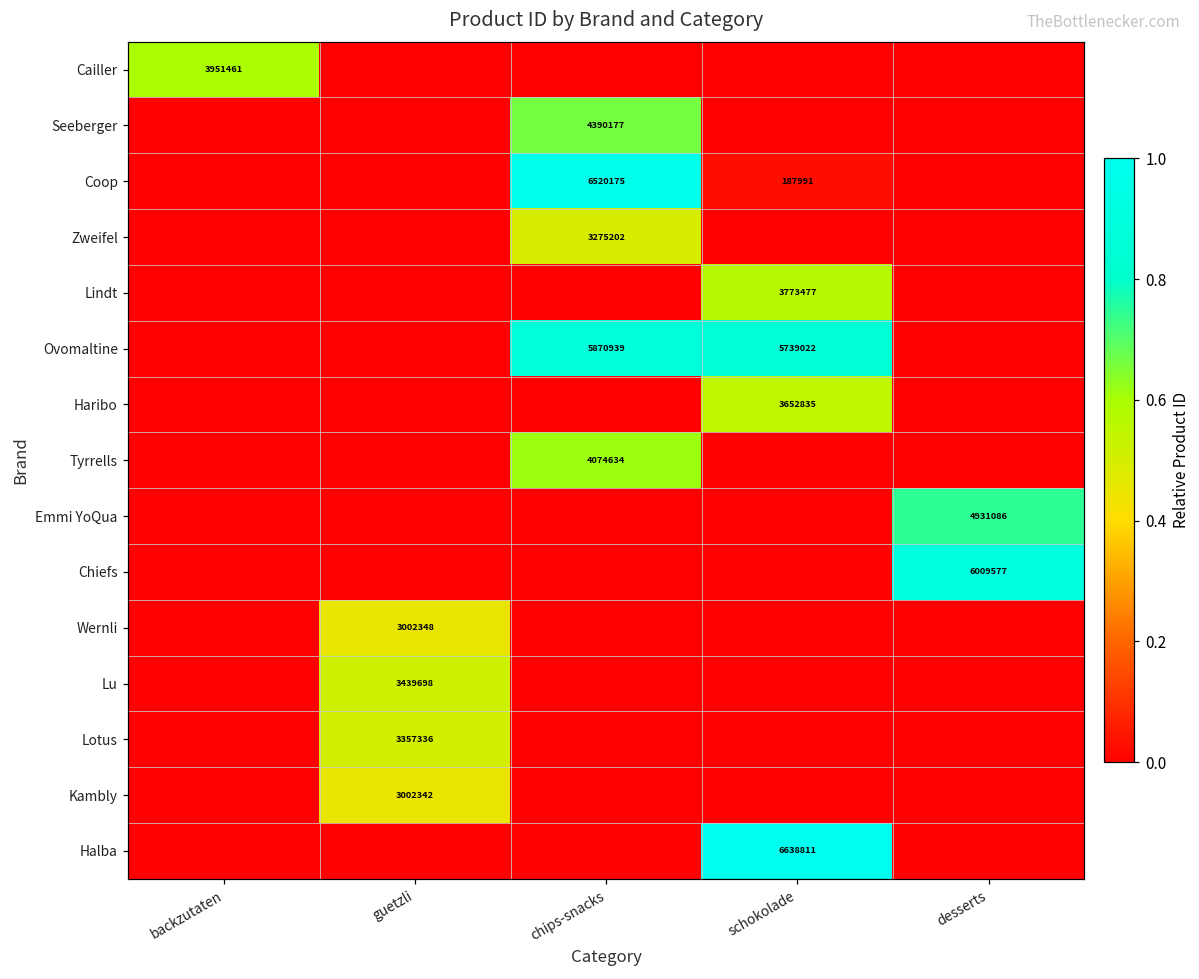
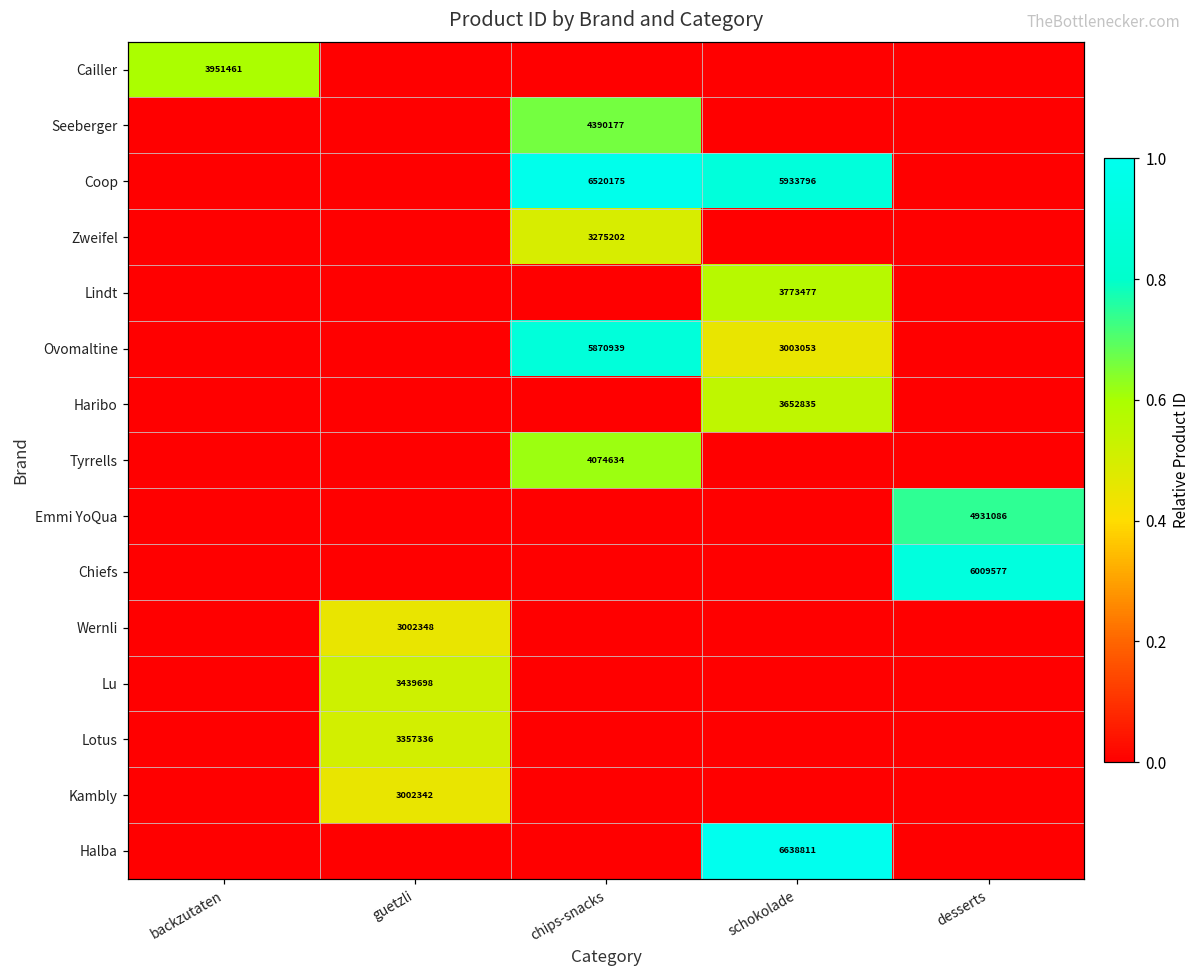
  {
    "Cailler": {
      "backzutaten": 3951461
    },
    "Seeberger": {
      "chips-snacks": 4390177
    },
    "Coop": {
      "chips-snacks": 6520175,
-     "schokolade": 187991
+     "schokolade": 5933796
    },
    "Zweifel": {
      "chips-snacks": 3275202
    },
    "Lindt": {
      "schokolade": 3773477
    },
    "Ovomaltine": {
      "chips-snacks": 5870939,
-     "schokolade": 5739022
+     "schokolade": 3003053
    },
    "Haribo": {
      "schokolade": 3652835
    },
    "Tyrrells": {
      "chips-snacks": 4074634
    },
    "Emmi YoQua": {
      "desserts": 4931086
    },
    "Chiefs": {
      "desserts": 6009577
    },
    "Wernli": {
      "guetzli": 3002348
    },
    "Lu": {
      "guetzli": 3439698
    },
    "Lotus": {
      "guetzli": 3357336
    },
    "Kambly": {
      "guetzli": 3002342
    },
    "Halba": {
      "schokolade": 6638811
    }
  }
